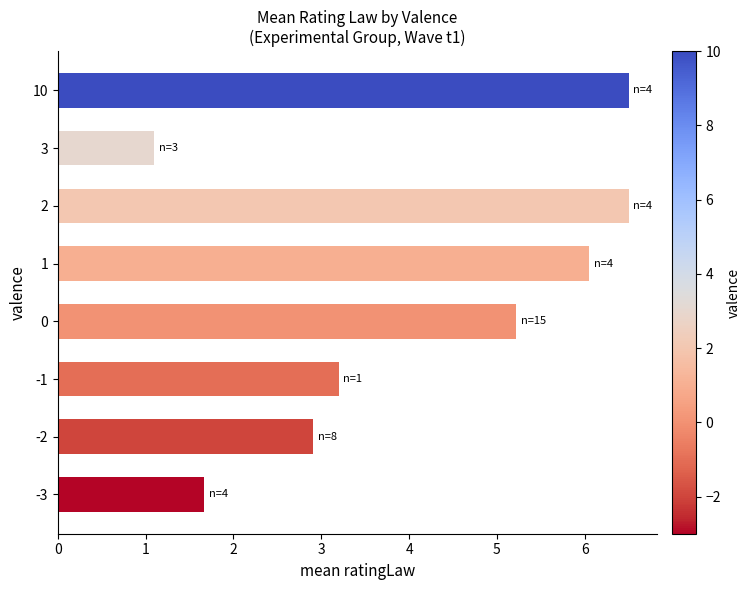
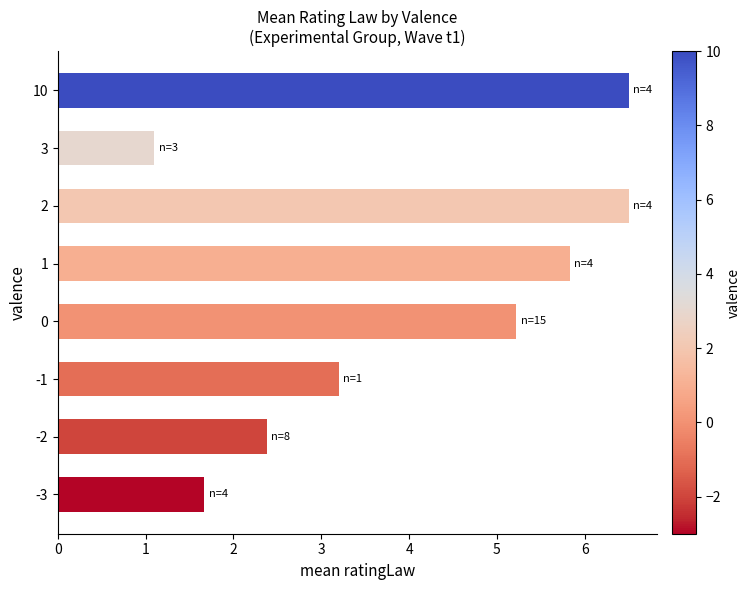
  {
-   "1": 6.1,
-   "-2": 2.9
+   "1": 5.8,
+   "-2": 2.4
  }
